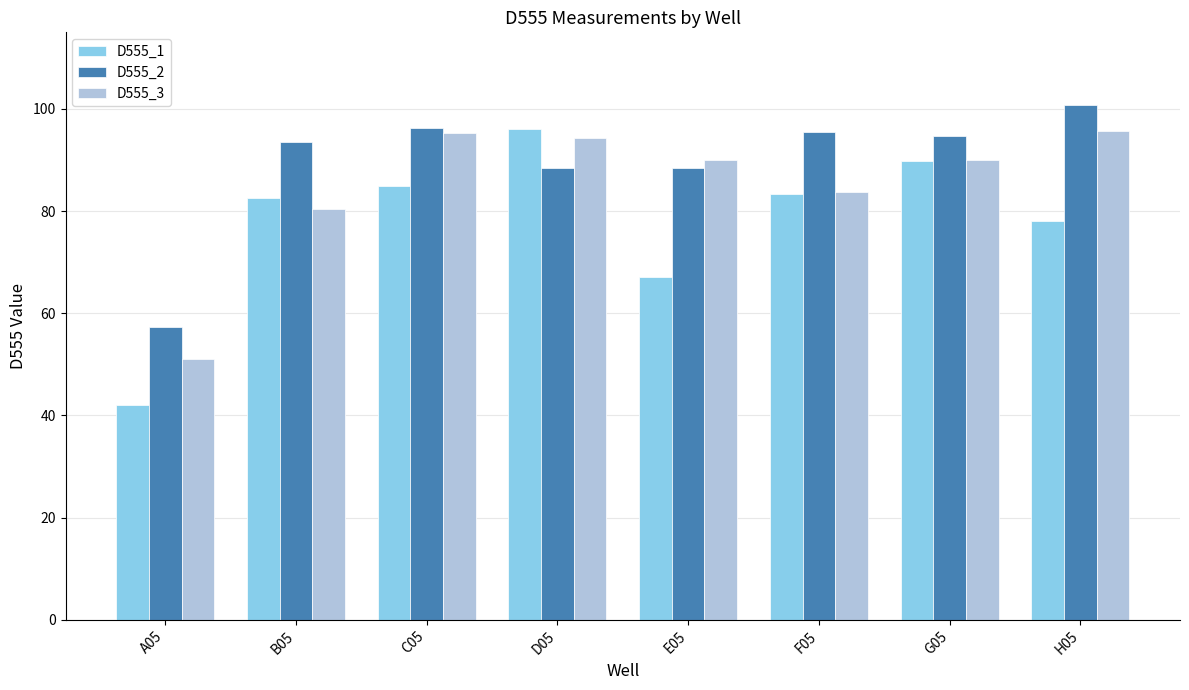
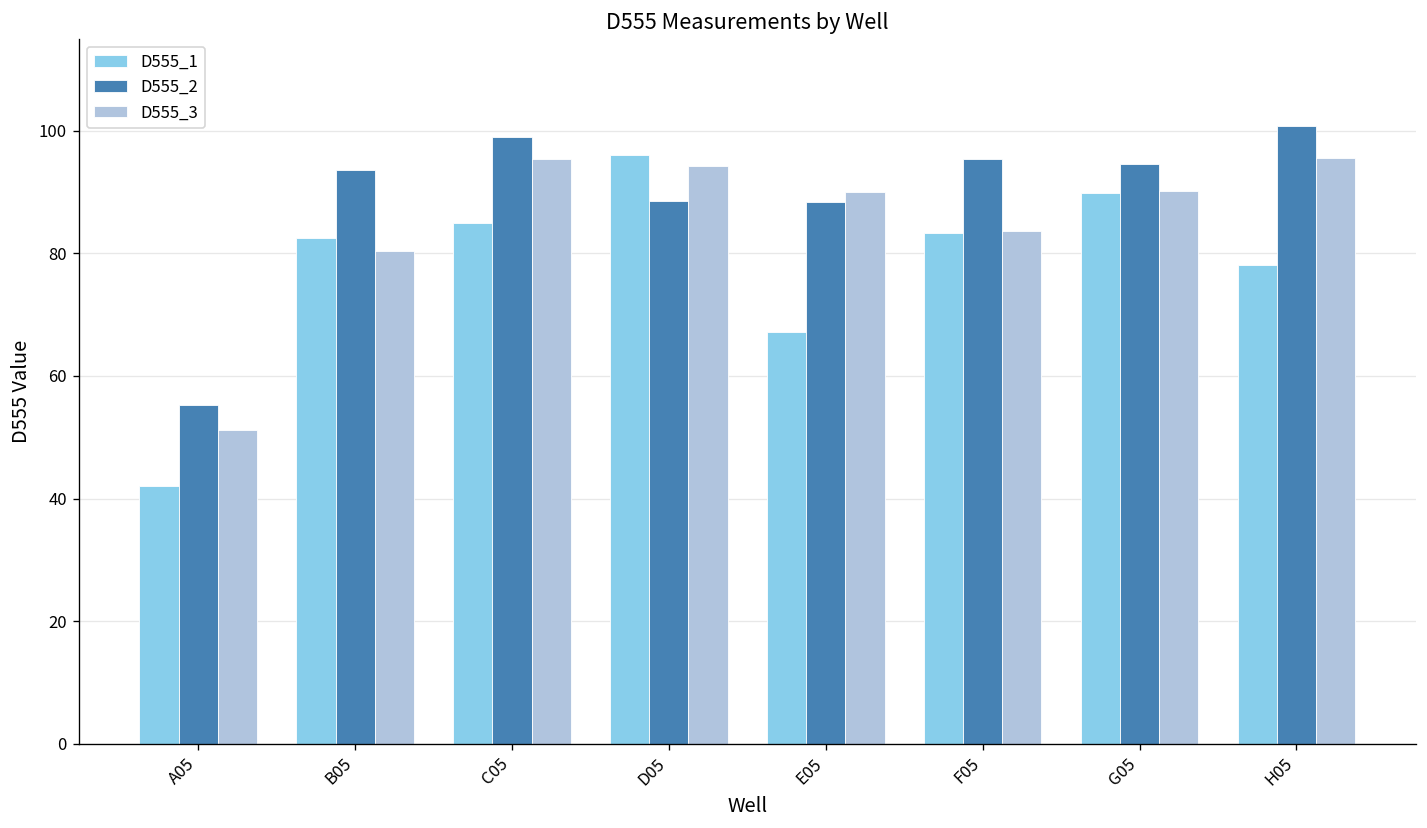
  {
    "D555_2": {
-     "A05": 57,
+     "A05": 55,
      "B05": 94,
-     "C05": 96,
+     "C05": 99,
      "D05": 88,
      "E05": 88,
      "F05": 95,
      "G05": 95,
      "H05": 101
    }
  }
